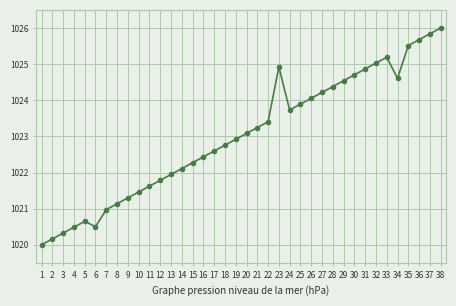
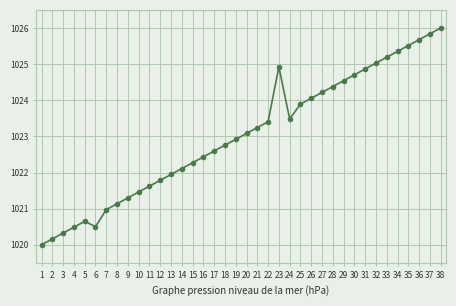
  {
    "1": 1020.0,
    "2": 1020.2,
    "3": 1020.3,
    "4": 1020.5,
    "5": 1020.6,
    "6": 1020.5,
    "7": 1021.0,
    "8": 1021.1,
    "9": 1021.3,
    "10": 1021.5,
    "11": 1021.6,
    "12": 1021.8,
    "13": 1021.9,
    "14": 1022.1,
    "15": 1022.3,
    "16": 1022.4,
    "17": 1022.6,
    "18": 1022.8,
    "19": 1022.9,
    "20": 1023.1,
    "21": 1023.2,
    "22": 1023.4,
    "23": 1024.9,
-   "24": 1023.7,
+   "24": 1023.5,
    "25": 1023.9,
    "26": 1024.1,
    "27": 1024.2,
    "28": 1024.4,
    "29": 1024.5,
    "30": 1024.7,
    "31": 1024.9,
    "32": 1025.0,
    "33": 1025.2,
-   "34": 1024.6,
+   "34": 1025.4,
    "35": 1025.5,
    "36": 1025.7,
    "37": 1025.8,
    "38": 1026.0
  }
